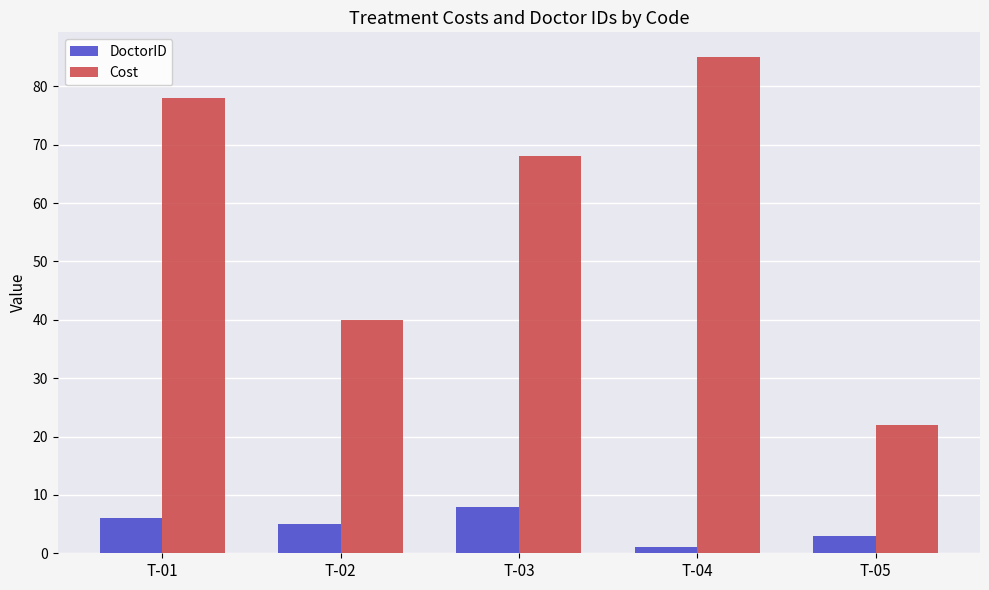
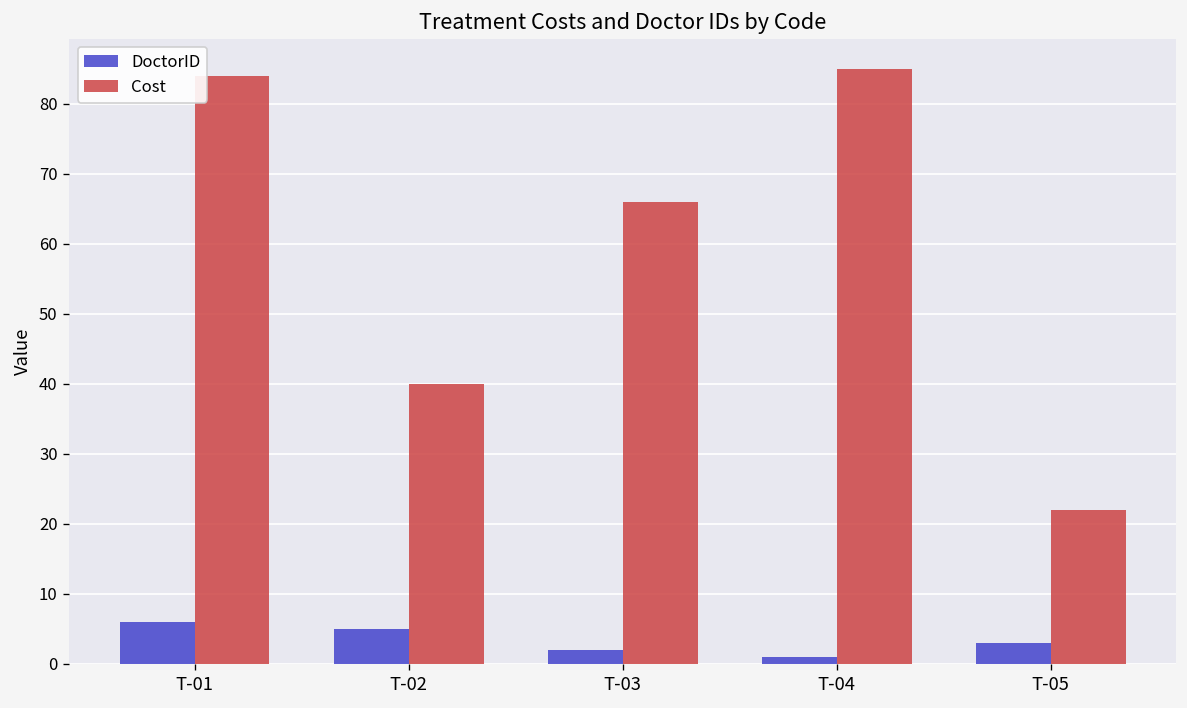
  {
    "DoctorID": {
      "T-01": 6,
      "T-02": 5,
-     "T-03": 8,
+     "T-03": 2,
      "T-04": 1,
      "T-05": 3
    },
    "Cost": {
-     "T-01": 78,
+     "T-01": 84,
      "T-02": 40,
-     "T-03": 68,
+     "T-03": 66,
      "T-04": 85,
      "T-05": 22
    }
  }
